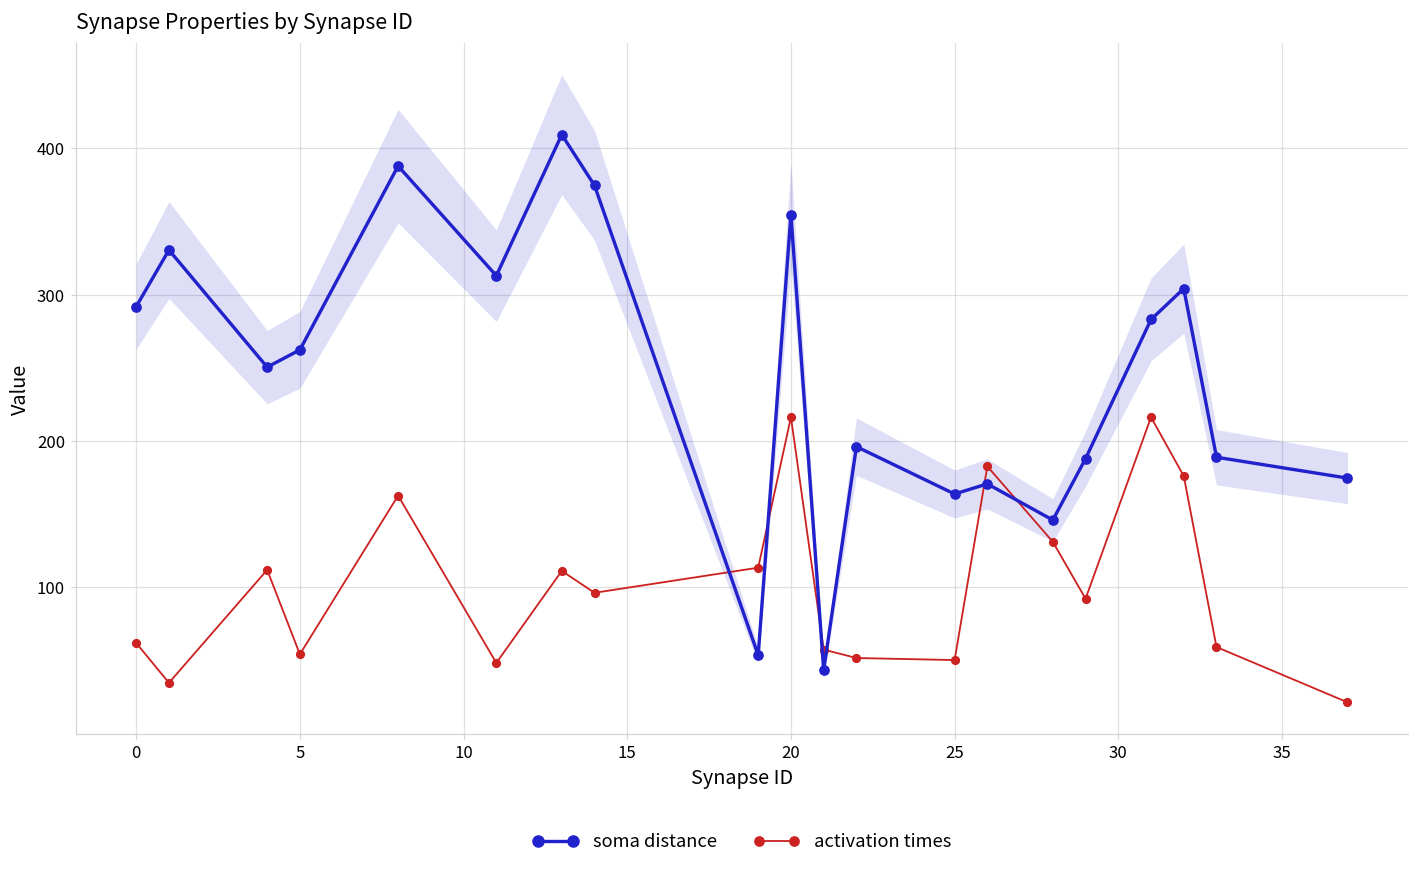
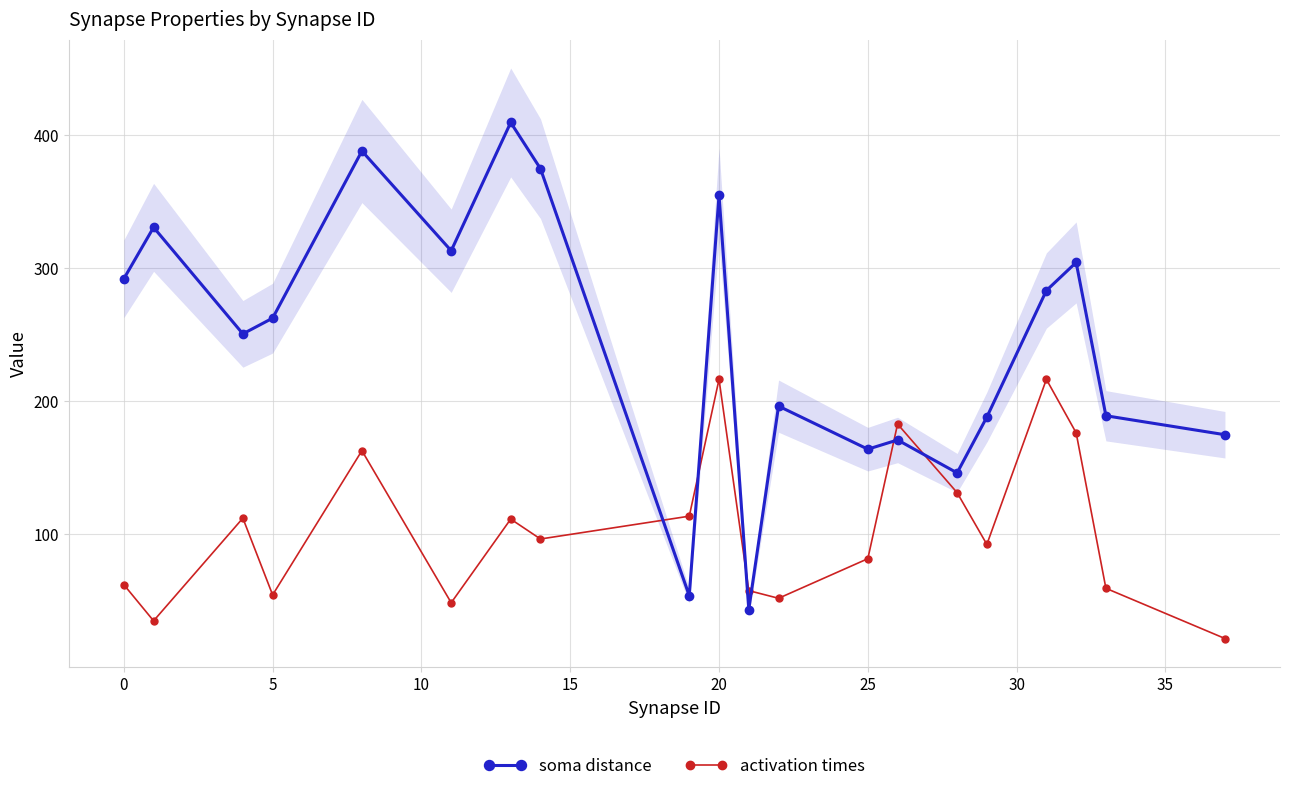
  {
    "activation times": {
      "0": 62,
      "5": 54,
      "20": 216,
-     "25": 50
+     "25": 81
    }
  }
